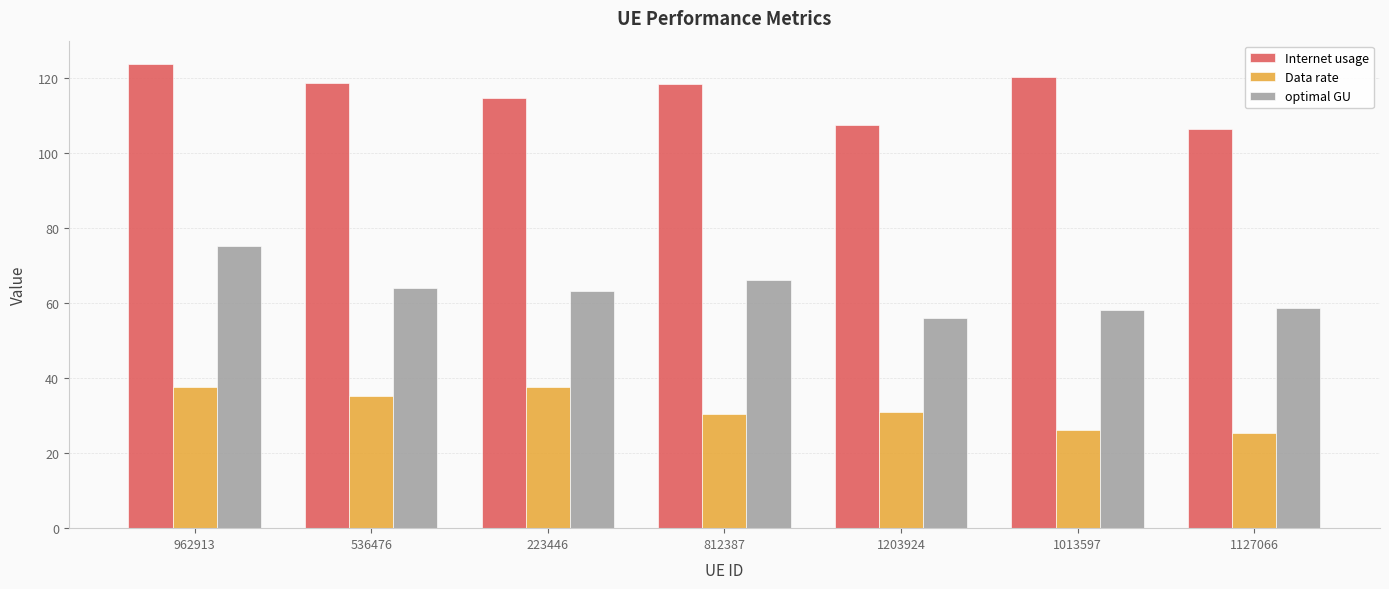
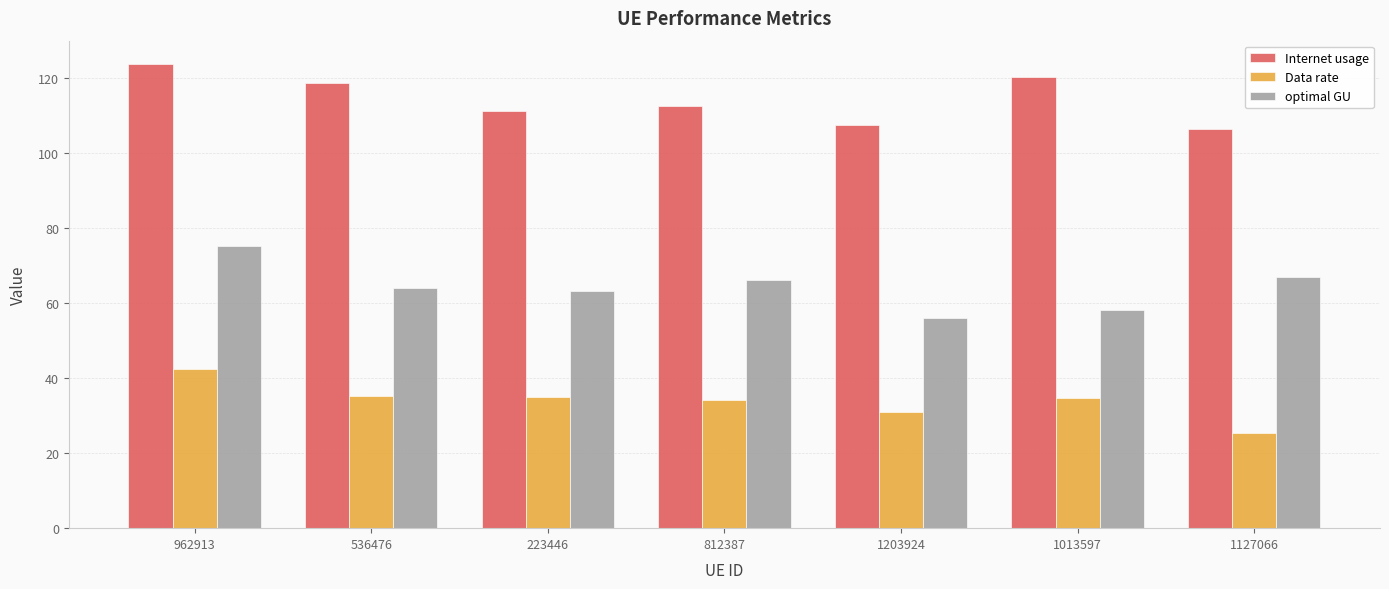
  {
    "Internet usage": {
      "962913": 124,
      "536476": 119,
-     "223446": 115,
-     "812387": 118,
+     "223446": 111,
+     "812387": 112,
      "1203924": 107,
      "1013597": 120,
      "1127066": 106
    },
    "Data rate": {
-     "962913": 38,
+     "962913": 42,
      "536476": 35,
-     "223446": 38,
-     "812387": 30,
+     "223446": 35,
+     "812387": 34,
      "1203924": 31,
-     "1013597": 26,
+     "1013597": 35,
      "1127066": 25
    },
    "optimal GU": {
      "962913": 75,
      "536476": 64,
      "223446": 63,
      "812387": 66,
      "1203924": 56,
      "1013597": 58,
-     "1127066": 59
+     "1127066": 67
    }
  }
